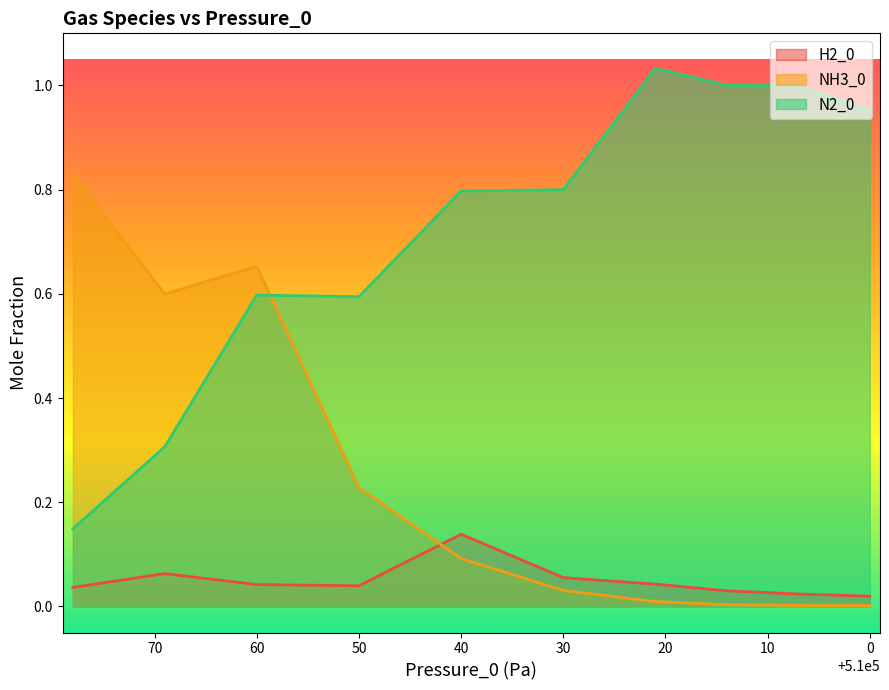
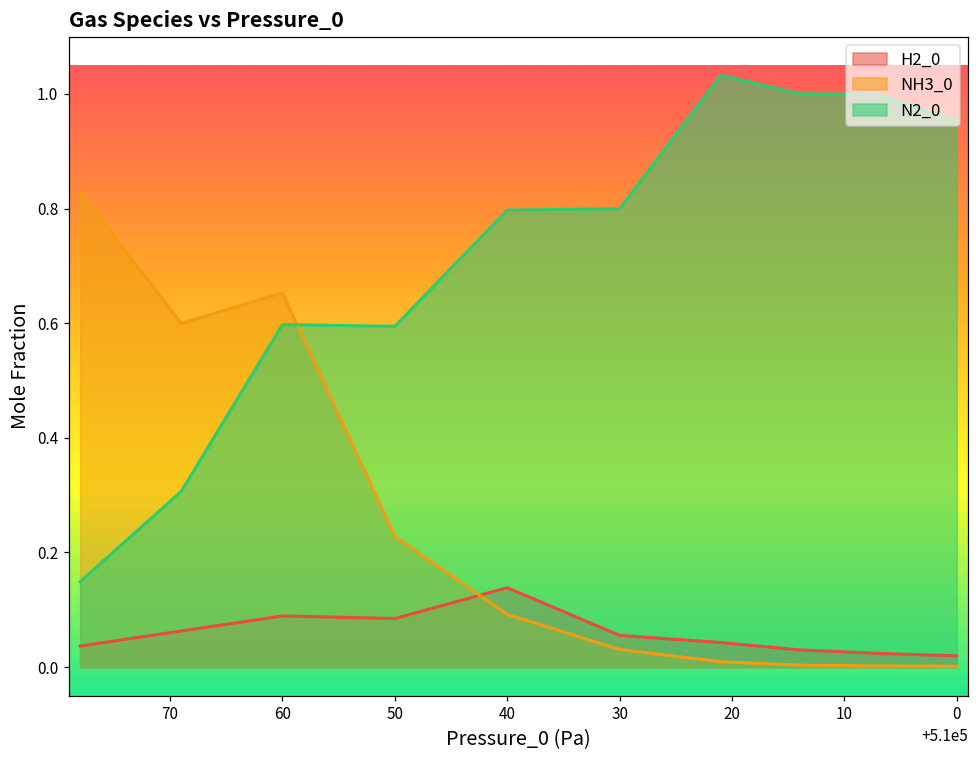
  {
    "H2_0": {
-     "60": 0.04,
-     "50": 0.04,
+     "60": 0.09,
+     "50": 0.08,
      "40": 0.14,
      "30": 0.06,
      "0": 0.02
    },
    "NH3_0": {
      "60": 0.65,
      "50": 0.23,
      "40": 0.09,
      "30": 0.03,
      "0": 0.00
    },
    "N2_0": {
      "60": 0.60,
      "50": 0.59,
      "40": 0.80,
      "30": 0.80
    }
  }
